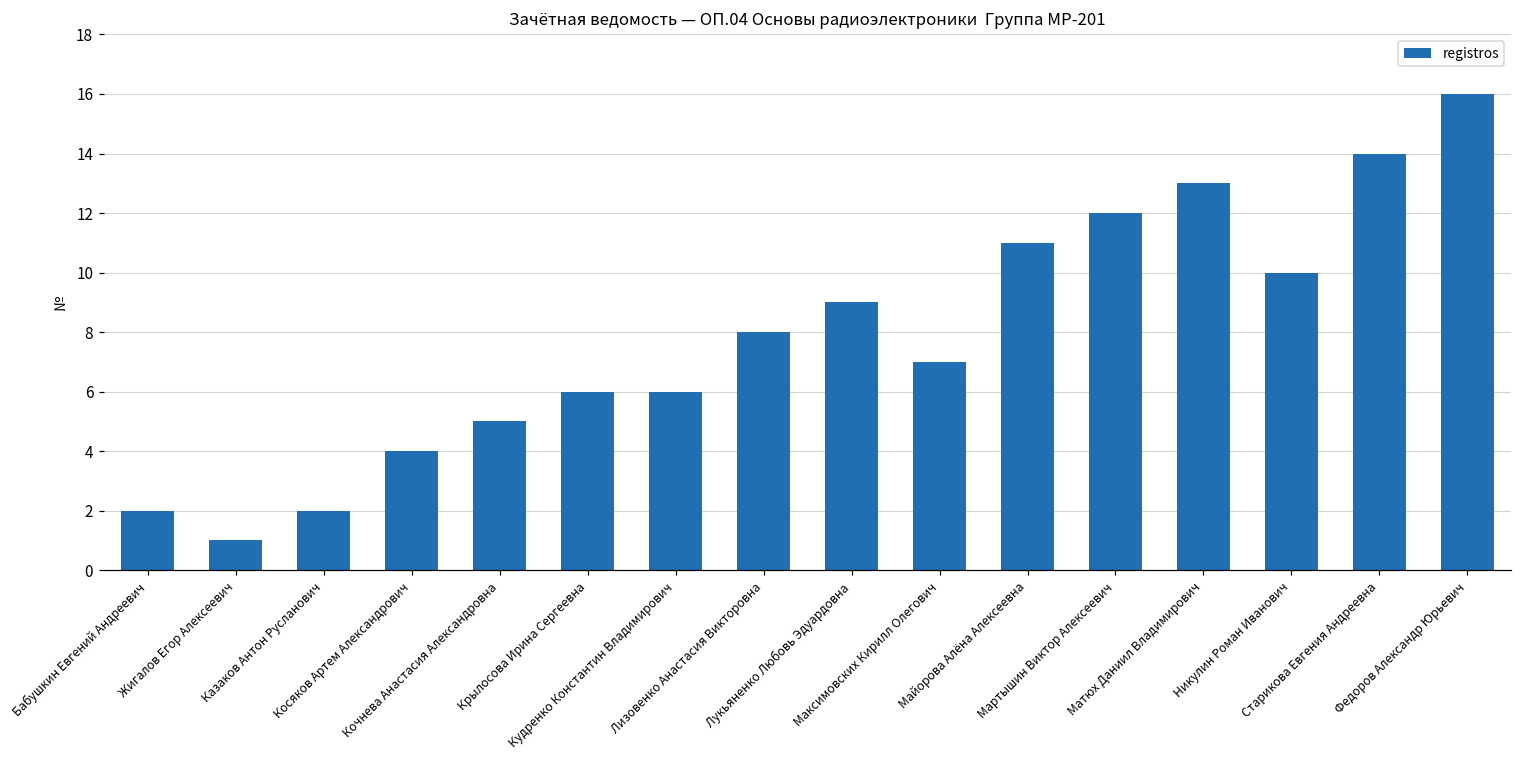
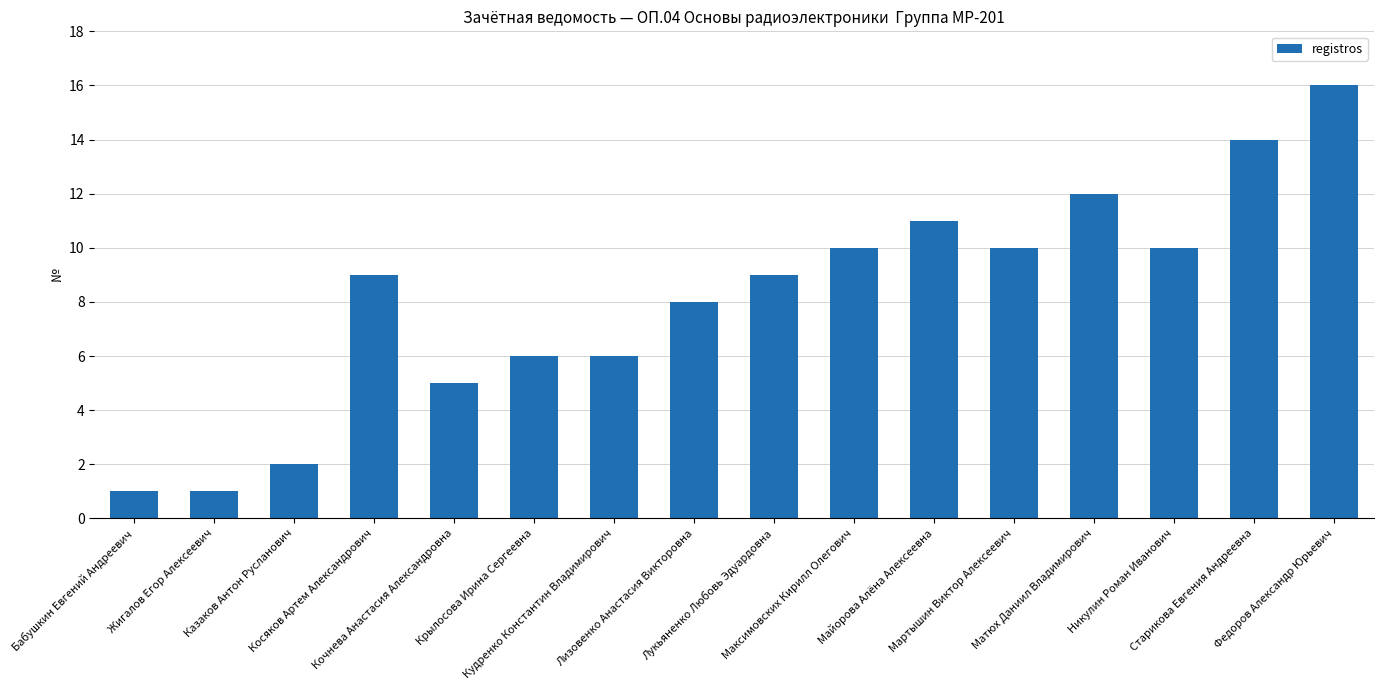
  {
-   "Бабушкин Евгений Андреевич": 2,
+   "Бабушкин Евгений Андреевич": 1,
    "Жигалов Егор Алексеевич": 1,
    "Казаков Антон Русланович": 2,
-   "Косяков Артем Александрович": 4,
+   "Косяков Артем Александрович": 9,
    "Кочнева Анастасия Александровна": 5,
    "Крылосова Ирина Сергеевна": 6,
    "Кудренко Константин Владимирович": 6,
    "Лизовенко Анастасия Викторовна": 8,
    "Лукьяненко Любовь Эдуардовна": 9,
-   "Максимовских Кирилл Олегович": 7,
+   "Максимовских Кирилл Олегович": 10,
    "Майорова Алёна Алексеевна": 11,
-   "Мартышин Виктор Алексеевич": 12,
-   "Матюх Даниил Владимирович": 13,
+   "Мартышин Виктор Алексеевич": 10,
+   "Матюх Даниил Владимирович": 12,
    "Никулин Роман Иванович": 10,
    "Старикова Евгения Андреевна": 14,
    "Федоров Александр Юрьевич": 16
  }
